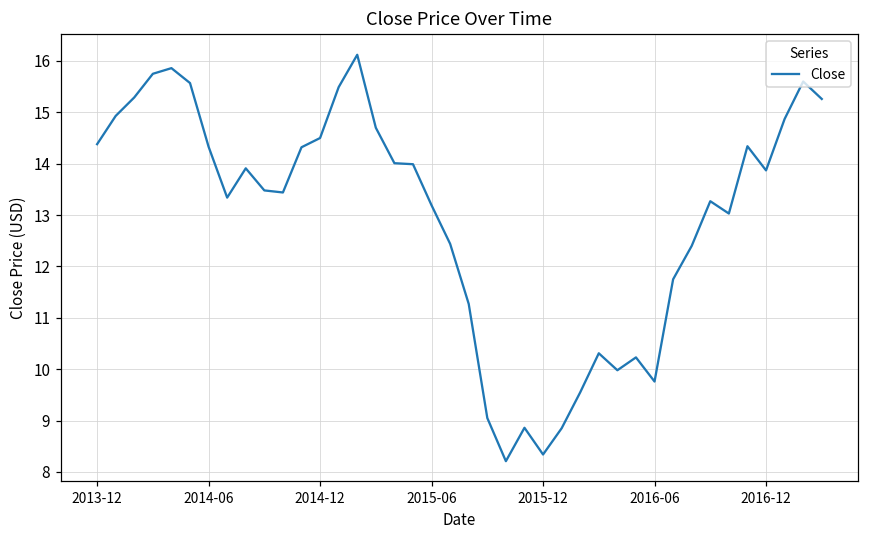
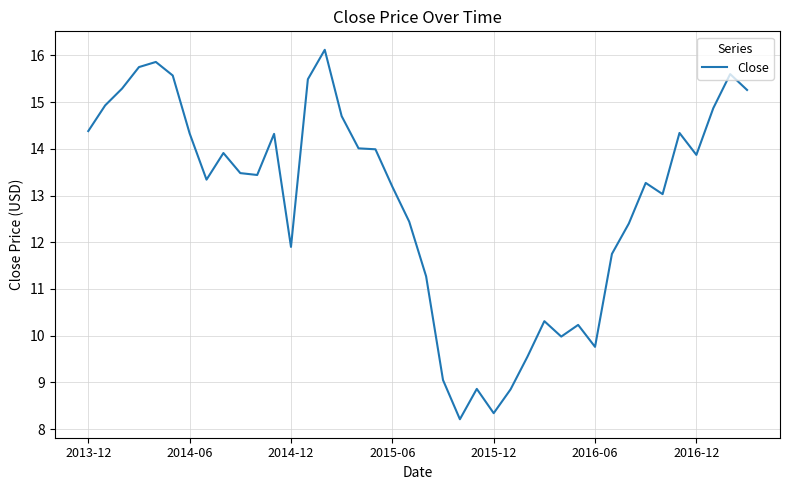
  {
    "2013-12": 14.4,
    "2014-06": 14.3,
-   "2014-12": 14.5,
+   "2014-12": 11.9,
    "2015-06": 13.2,
    "2015-12": 8.3,
    "2016-06": 9.8,
    "2016-12": 13.9
  }
